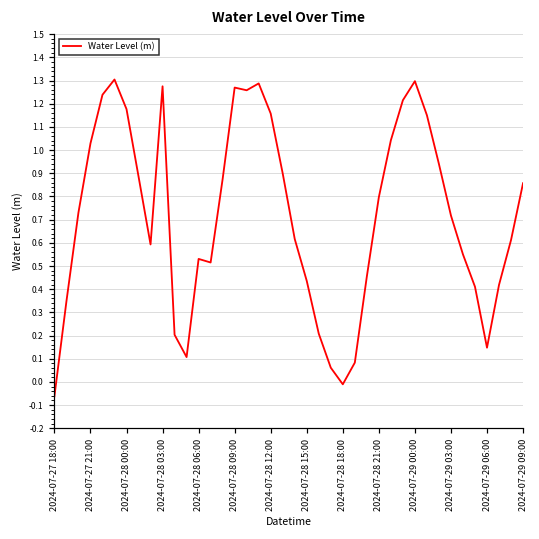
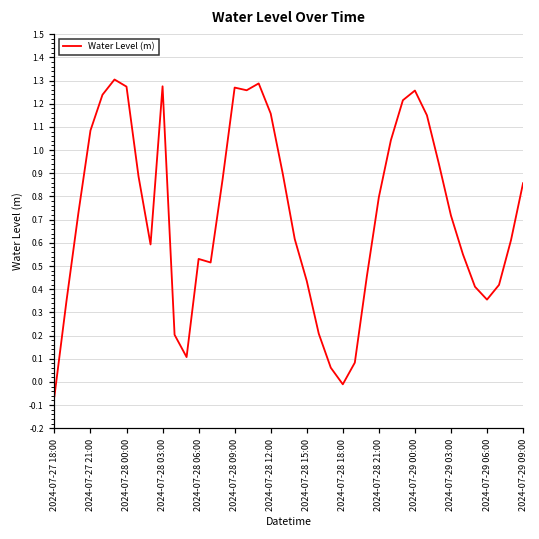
  {
    "2024-07-27 18:00": -0.06,
-   "2024-07-27 21:00": 1.03,
-   "2024-07-28 00:00": 1.18,
+   "2024-07-27 21:00": 1.08,
+   "2024-07-28 00:00": 1.27,
    "2024-07-28 03:00": 1.28,
    "2024-07-28 06:00": 0.53,
    "2024-07-28 09:00": 1.27,
    "2024-07-28 12:00": 1.16,
    "2024-07-28 15:00": 0.44,
    "2024-07-28 18:00": -0.01,
    "2024-07-28 21:00": 0.80,
-   "2024-07-29 00:00": 1.30,
+   "2024-07-29 00:00": 1.26,
    "2024-07-29 03:00": 0.72,
-   "2024-07-29 06:00": 0.15,
+   "2024-07-29 06:00": 0.36,
    "2024-07-29 09:00": 0.86
  }
